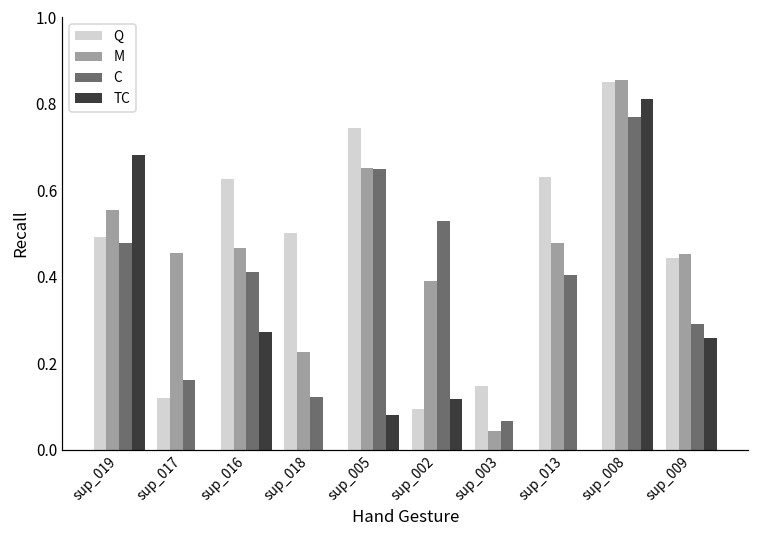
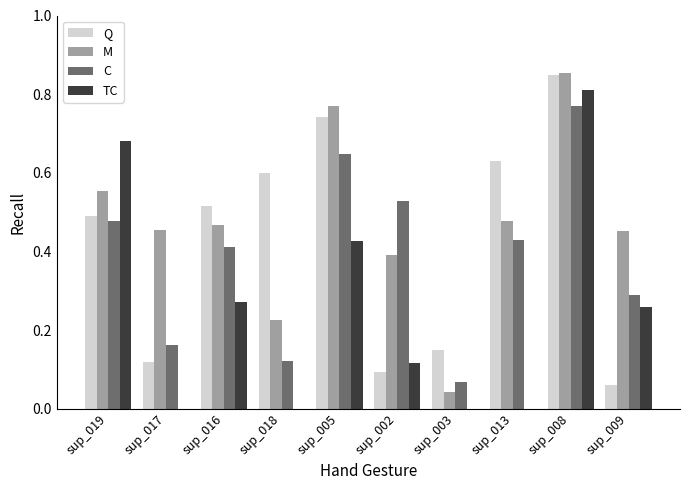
  {
    "Q": {
      "sup_019": 0.49,
      "sup_017": 0.12,
-     "sup_016": 0.63,
-     "sup_018": 0.5,
+     "sup_016": 0.52,
+     "sup_018": 0.6,
      "sup_005": 0.74,
      "sup_002": 0.09,
      "sup_003": 0.15,
      "sup_013": 0.63,
      "sup_008": 0.85,
-     "sup_009": 0.44
+     "sup_009": 0.06
    },
    "M": {
      "sup_019": 0.55,
      "sup_017": 0.46,
      "sup_016": 0.47,
      "sup_018": 0.23,
-     "sup_005": 0.65,
+     "sup_005": 0.77,
      "sup_002": 0.39,
      "sup_003": 0.04,
      "sup_013": 0.48,
      "sup_008": 0.85,
      "sup_009": 0.45
    },
    "C": {
      "sup_019": 0.48,
      "sup_017": 0.16,
      "sup_016": 0.41,
      "sup_018": 0.12,
      "sup_005": 0.65,
      "sup_002": 0.53,
      "sup_003": 0.07,
-     "sup_013": 0.40,
+     "sup_013": 0.43,
      "sup_008": 0.77,
      "sup_009": 0.29
    },
    "TC": {
      "sup_019": 0.68,
      "sup_017": 0.00,
      "sup_016": 0.27,
      "sup_018": 0.00,
-     "sup_005": 0.08,
+     "sup_005": 0.43,
      "sup_002": 0.12,
      "sup_003": 0.00,
      "sup_013": 0.00,
      "sup_008": 0.81,
      "sup_009": 0.26
    }
  }
